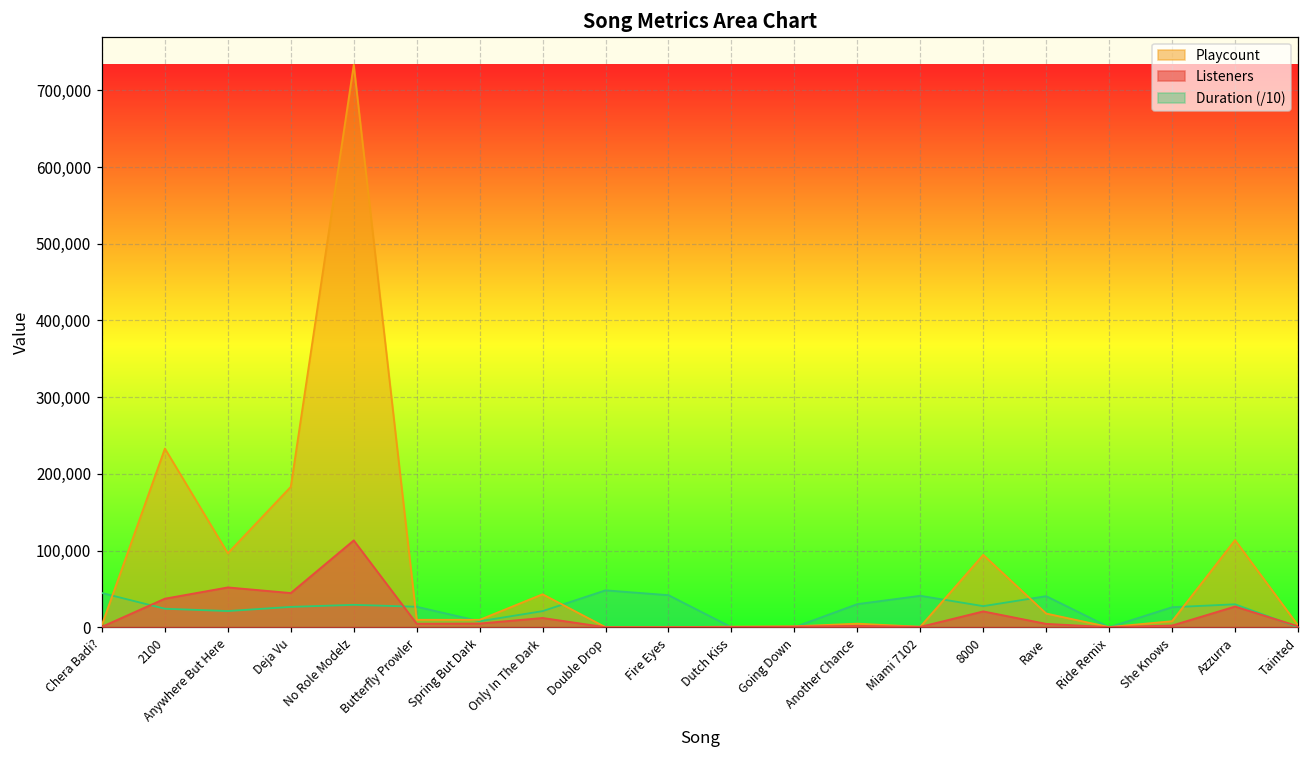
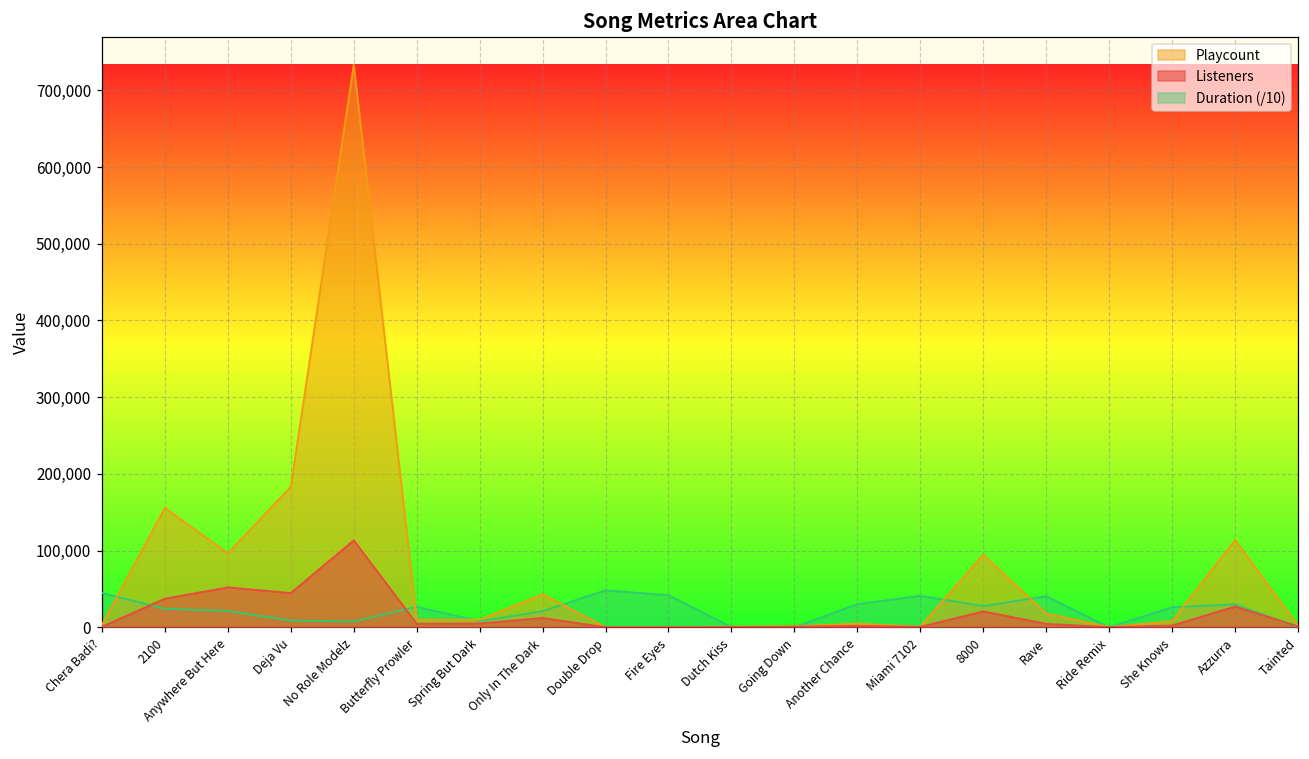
  {
    "Playcount": {
-     "2100": "230,000",
+     "2100": "160,000",
      "Anywhere But Here": "100,000",
      "Deja Vu": "180,000",
      "No Role Modelz": "730,000",
      "Butterfly Prowler": "10,000",
      "Only In The Dark": "40,000",
      "8000": "90,000",
      "Rave": "20,000",
      "She Knows": "10,000",
      "Azzurra": "110,000"
    },
    "Listeners": {
      "2100": "40,000",
      "Anywhere But Here": "50,000",
      "Deja Vu": "40,000",
      "No Role Modelz": "110,000",
      "Butterfly Prowler": "0",
      "Only In The Dark": "10,000",
      "8000": "20,000",
      "Rave": "0",
      "She Knows": "0"
    },
    "Duration (/10)": {
      "Chera Badi?": "40,000",
      "2100": "20,000",
      "Anywhere But Here": "20,000",
-     "Deja Vu": "30,000",
-     "No Role Modelz": "30,000",
+     "Deja Vu": "10,000",
+     "No Role Modelz": "10,000",
      "Butterfly Prowler": "30,000",
      "Only In The Dark": "20,000",
      "Double Drop": "50,000",
      "Fire Eyes": "40,000",
      "Another Chance": "30,000",
      "Miami 7102": "40,000",
      "8000": "30,000",
      "Rave": "40,000",
      "She Knows": "30,000"
    }
  }
